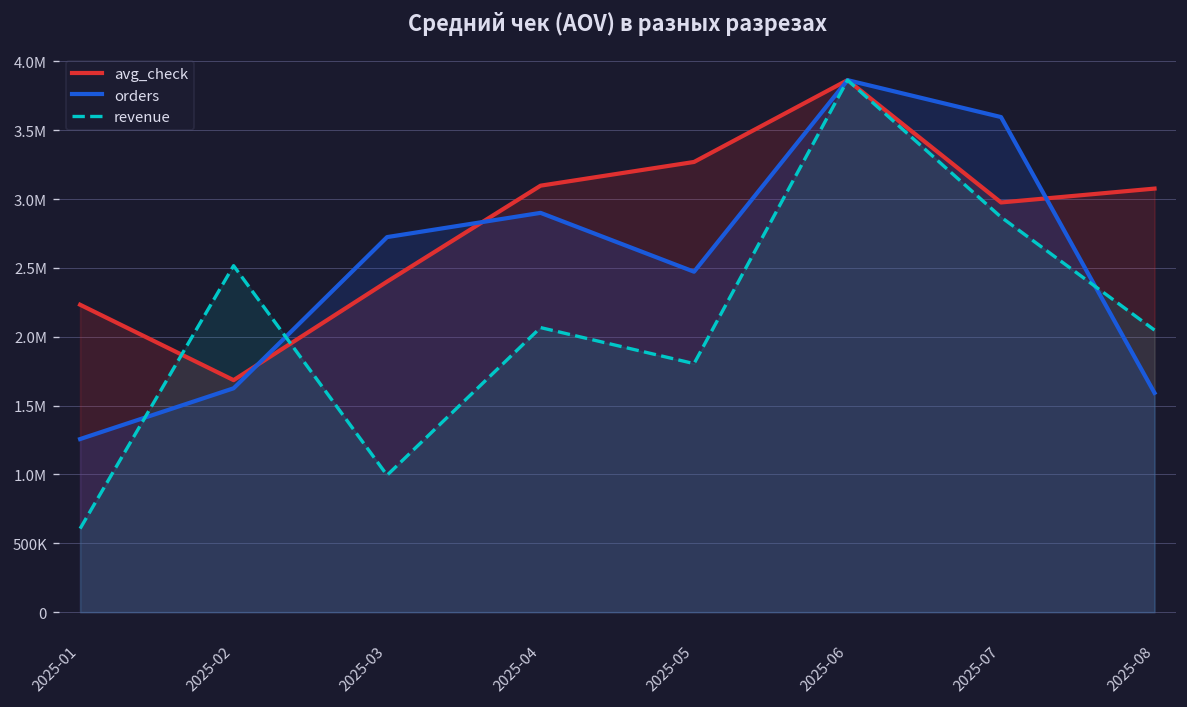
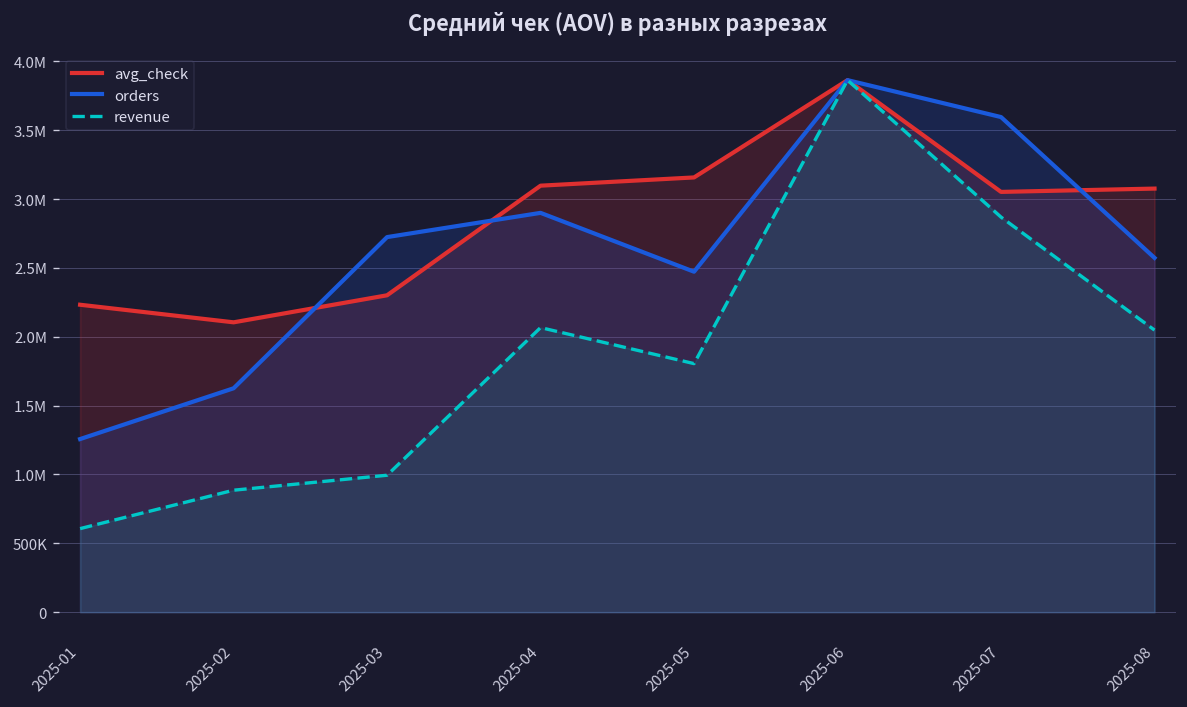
  {
    "avg_check": {
      "2025-01": 2230000,
-     "2025-02": 1680000,
-     "2025-03": 2400000,
+     "2025-02": 2100000,
+     "2025-03": 2300000,
      "2025-04": 3100000,
-     "2025-05": 3270000,
-     "2025-07": 2970000,
+     "2025-05": 3160000,
+     "2025-07": 3050000,
      "2025-08": 3080000
    },
    "orders": {
      "2025-01": 1260000,
      "2025-02": 1630000,
      "2025-03": 2720000,
      "2025-04": 2900000,
      "2025-05": 2470000,
      "2025-07": 3590000,
-     "2025-08": 1590000
+     "2025-08": 2570000
    },
    "revenue": {
      "2025-01": 610000,
-     "2025-02": 2520000,
+     "2025-02": 890000,
      "2025-03": 990000,
      "2025-04": 2070000,
      "2025-05": 1800000,
      "2025-07": 2870000,
      "2025-08": 2050000
    }
  }
